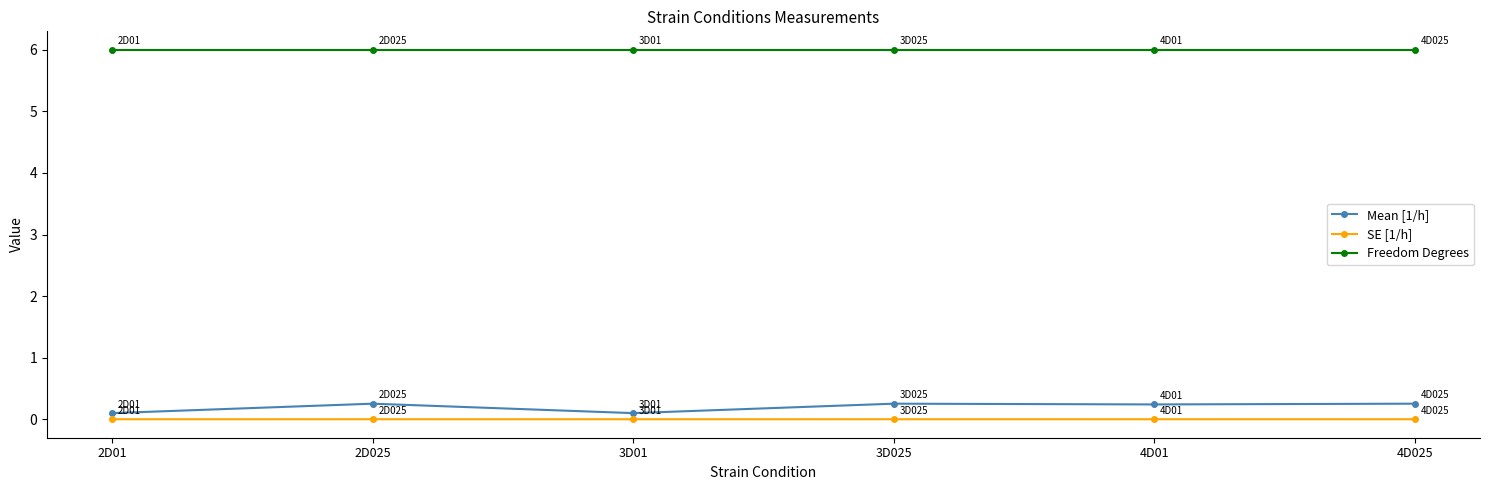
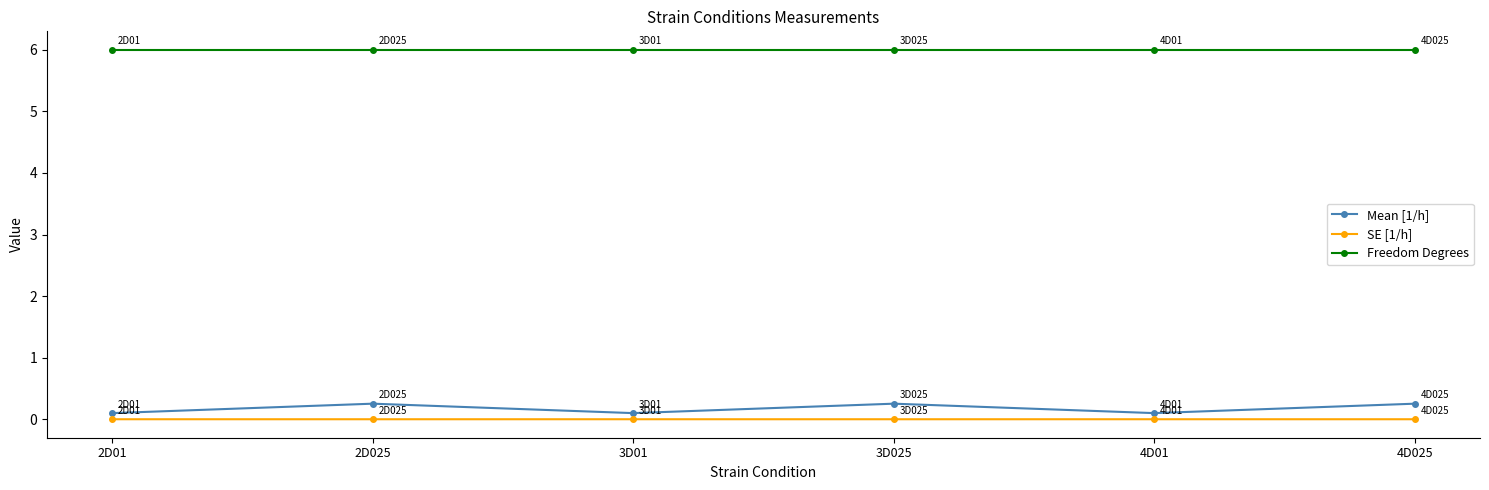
  {
    "Mean [1/h]": {
-     "4D01": 0.2
+     "4D01": 0.1
    },
    "SE [1/h]": {
      "2D01": 0.0,
      "2D025": 0.0,
      "3D01": 0.0,
      "3D025": 0.0,
      "4D01": 0.0,
      "4D025": 0.0
    }
  }
